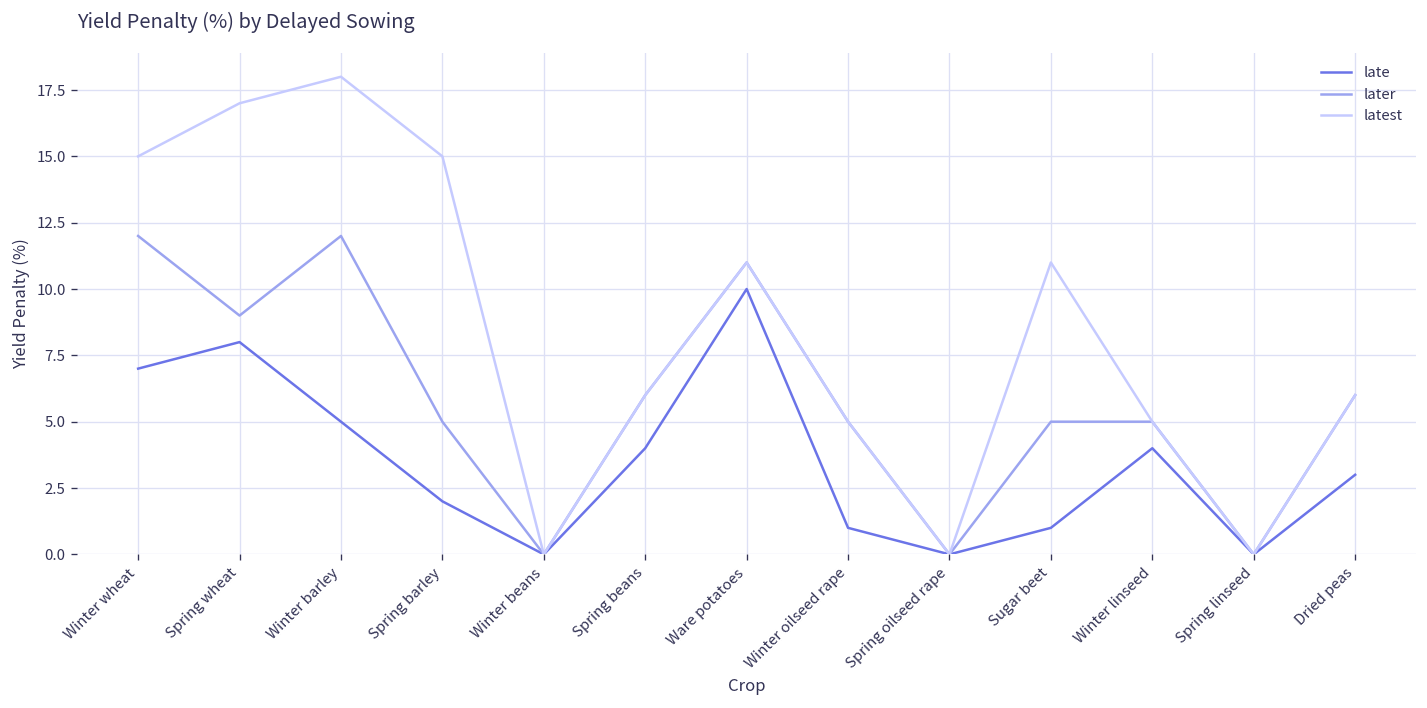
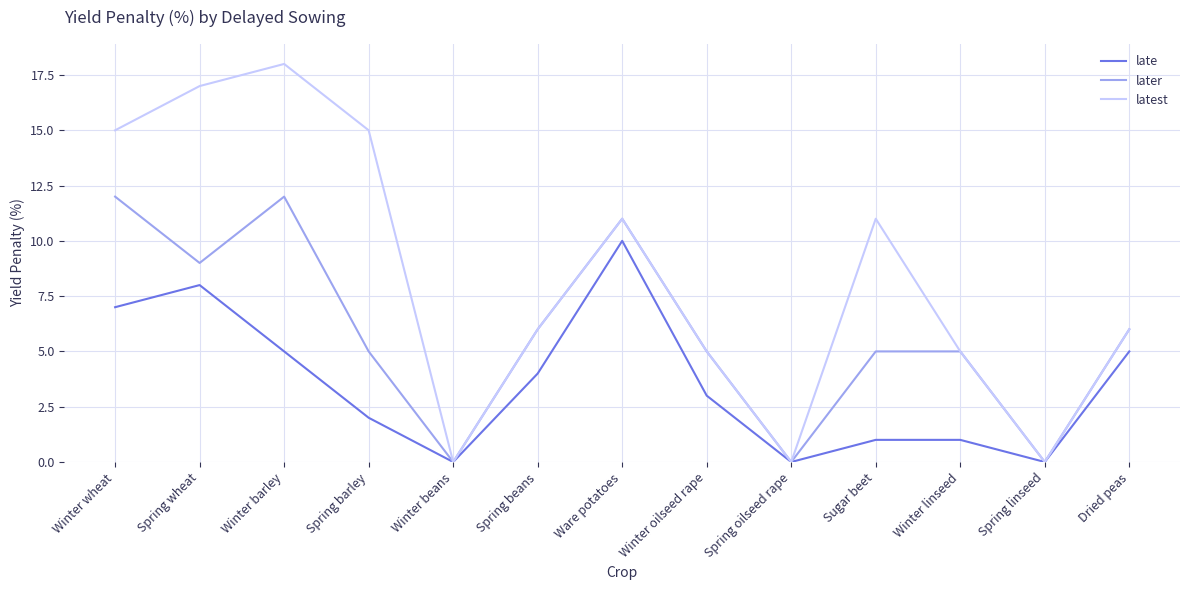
  {
    "late": {
      "Winter wheat": 7,
      "Spring wheat": 8,
      "Winter barley": 5,
      "Spring barley": 2,
      "Spring beans": 4,
      "Ware potatoes": 10,
-     "Winter oilseed rape": 1,
+     "Winter oilseed rape": 3,
      "Sugar beet": 1,
-     "Winter linseed": 4,
-     "Dried peas": 3
+     "Winter linseed": 1,
+     "Dried peas": 5
    }
  }
